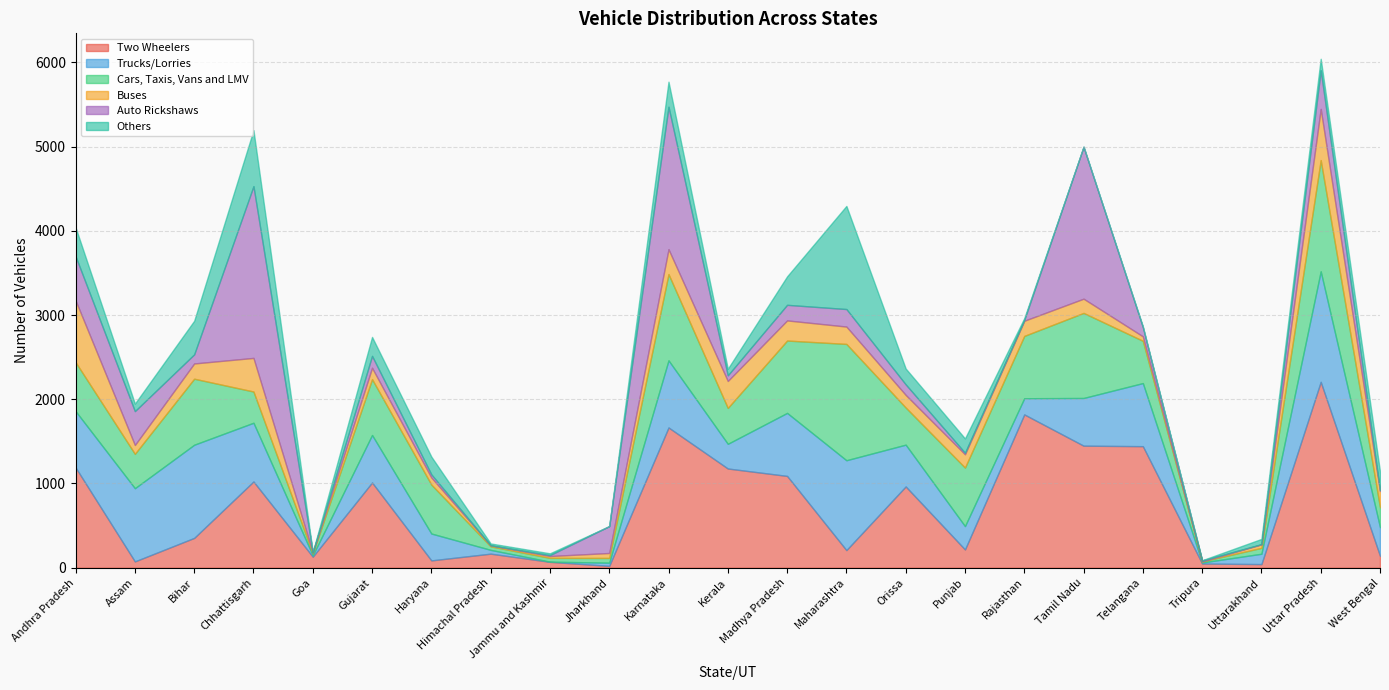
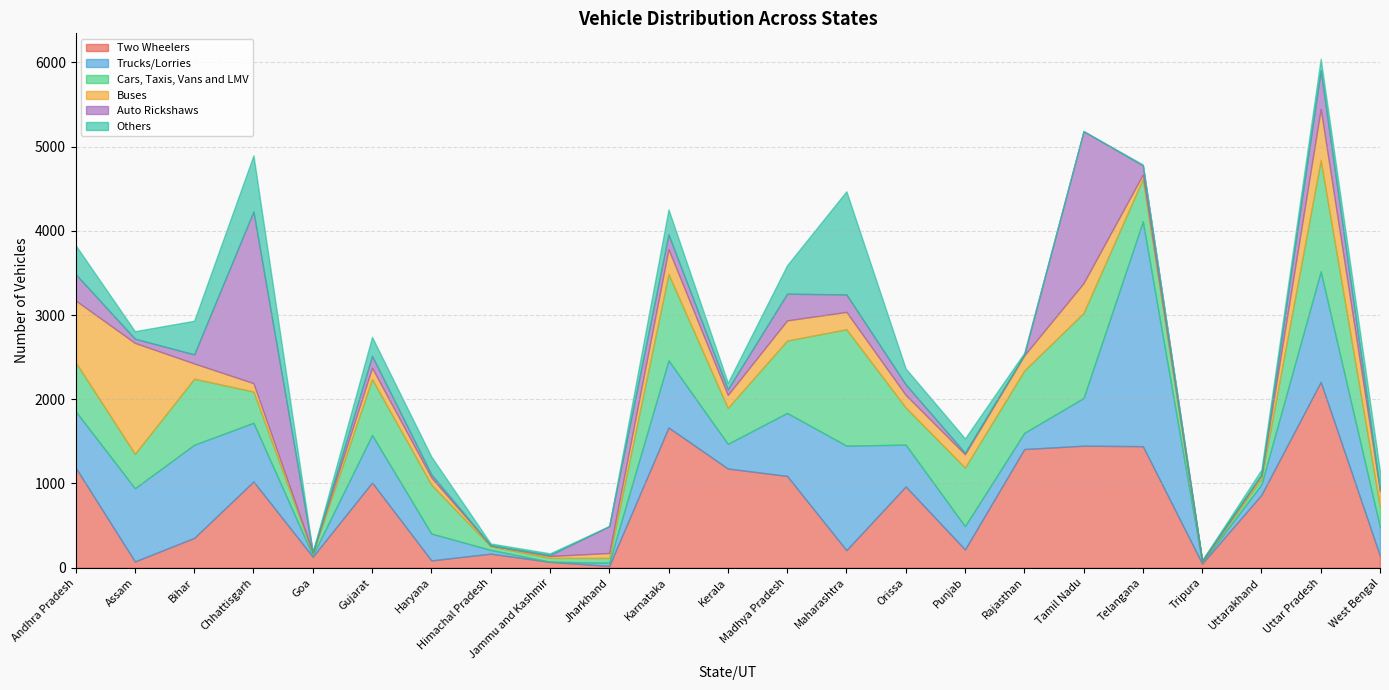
  {
    "Two Wheelers": {
      "Andhra Pradesh": 1200,
      "Assam": 100,
      "Bihar": 400,
      "Chhattisgarh": 1000,
      "Gujarat": 1000,
      "Haryana": 100,
      "Himachal Pradesh": 200,
      "Karnataka": 1700,
      "Kerala": 1200,
      "Madhya Pradesh": 1100,
      "Maharashtra": 200,
      "Orissa": 1000,
      "Punjab": 200,
-     "Rajasthan": 1800,
+     "Rajasthan": 1400,
      "Tamil Nadu": 1400,
      "Telangana": 1400,
-     "Uttarakhand": 0,
+     "Uttarakhand": 900,
      "Uttar Pradesh": 2200,
      "West Bengal": 100
    },
    "Trucks/Lorries": {
      "Andhra Pradesh": 700,
      "Assam": 900,
      "Bihar": 1100,
      "Chhattisgarh": 700,
      "Gujarat": 600,
      "Haryana": 300,
      "Himachal Pradesh": 0,
      "Jharkhand": 0,
      "Karnataka": 800,
      "Kerala": 300,
      "Madhya Pradesh": 700,
-     "Maharashtra": 1100,
+     "Maharashtra": 1200,
      "Orissa": 500,
      "Punjab": 300,
      "Rajasthan": 200,
      "Tamil Nadu": 600,
-     "Telangana": 700,
+     "Telangana": 2700,
      "Uttarakhand": 100,
      "Uttar Pradesh": 1300,
      "West Bengal": 300
    },
    "Buses": {
      "Andhra Pradesh": 700,
-     "Assam": 100,
+     "Assam": 1300,
      "Bihar": 200,
-     "Chhattisgarh": 400,
+     "Chhattisgarh": 100,
      "Gujarat": 100,
      "Haryana": 100,
      "Jharkhand": 100,
      "Karnataka": 300,
-     "Kerala": 300,
+     "Kerala": 200,
      "Madhya Pradesh": 200,
      "Maharashtra": 200,
      "Orissa": 200,
-     "Tamil Nadu": 200,
+     "Tamil Nadu": 400,
      "Telangana": 100,
      "Uttar Pradesh": 600
    },
    "Auto Rickshaws": {
-     "Andhra Pradesh": 500,
-     "Assam": 400,
+     "Andhra Pradesh": 300,
+     "Assam": 100,
      "Bihar": 100,
      "Chhattisgarh": 2000,
      "Gujarat": 100,
      "Haryana": 0,
-     "Karnataka": 1700,
+     "Karnataka": 200,
      "Kerala": 100,
-     "Madhya Pradesh": 200,
+     "Madhya Pradesh": 300,
      "Maharashtra": 200,
      "Orissa": 100,
      "Uttar Pradesh": 500
    }
  }
